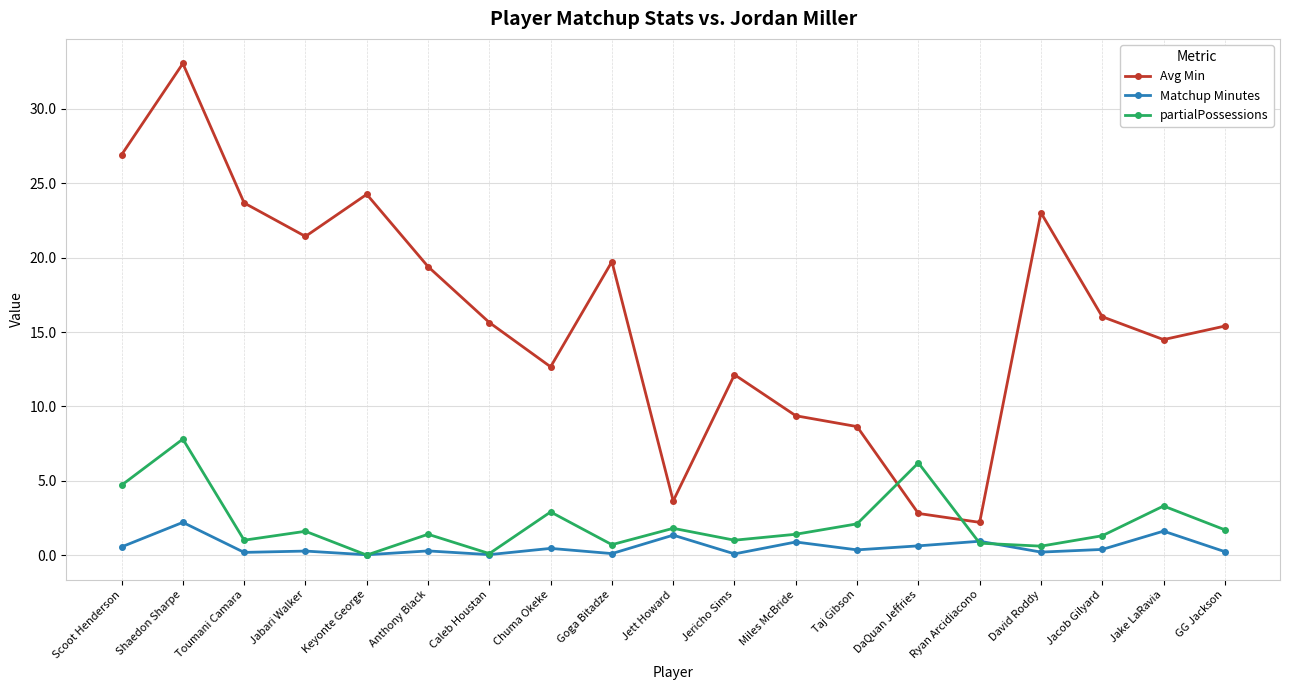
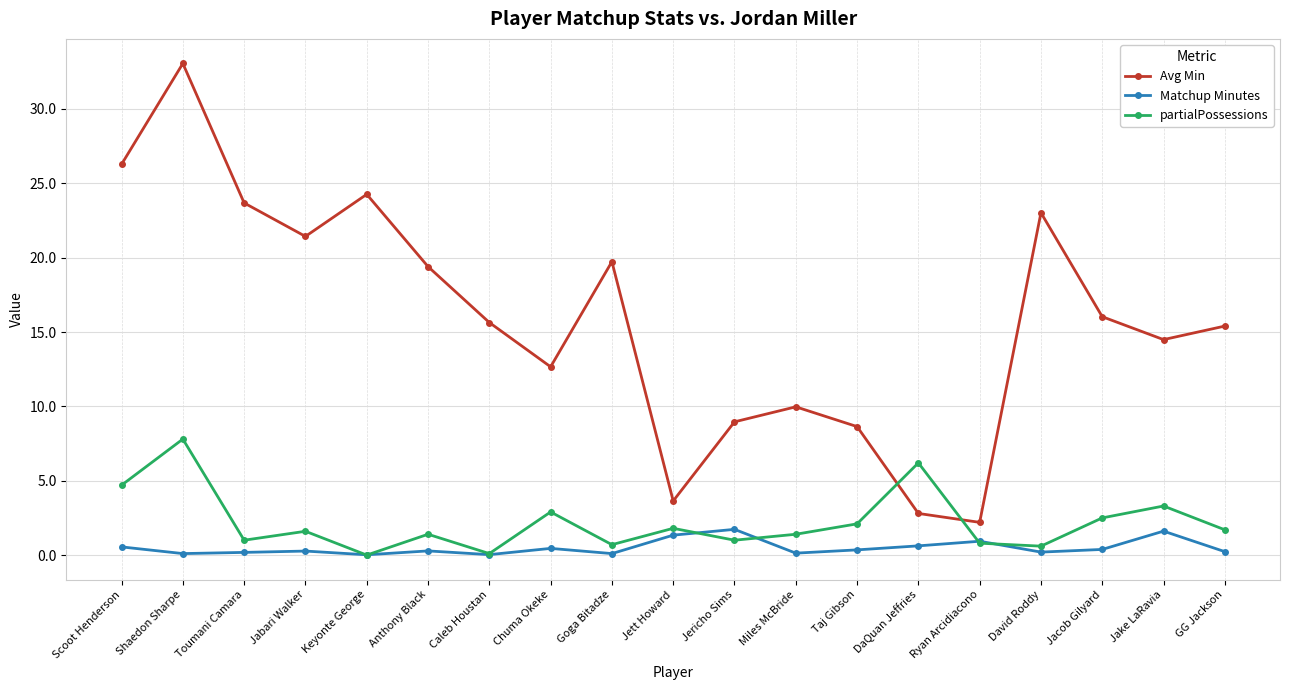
  {
    "Avg Min": {
-     "Scoot Henderson": 26.9,
+     "Scoot Henderson": 26.3,
      "Shaedon Sharpe": 33.1,
      "Toumani Camara": 23.7,
      "Jabari Walker": 21.4,
      "Keyonte George": 24.3,
      "Anthony Black": 19.4,
      "Caleb Houstan": 15.6,
      "Chuma Okeke": 12.7,
      "Goga Bitadze": 19.7,
      "Jett Howard": 3.6,
-     "Jericho Sims": 12.1,
-     "Miles McBride": 9.4,
+     "Jericho Sims": 9.0,
+     "Miles McBride": 10.0,
      "Taj Gibson": 8.6,
      "DaQuan Jeffries": 2.8,
      "Ryan Arcidiacono": 2.2,
      "David Roddy": 23.0,
      "Jacob Gilyard": 16.0,
      "Jake LaRavia": 14.5,
      "GG Jackson": 15.4
    },
    "Matchup Minutes": {
      "Scoot Henderson": 0.6,
-     "Shaedon Sharpe": 2.2,
+     "Shaedon Sharpe": 0.1,
      "Toumani Camara": 0.2,
      "Jabari Walker": 0.3,
      "Anthony Black": 0.3,
      "Chuma Okeke": 0.5,
      "Goga Bitadze": 0.1,
      "Jett Howard": 1.3,
-     "Jericho Sims": 0.1,
-     "Miles McBride": 0.9,
+     "Jericho Sims": 1.7,
+     "Miles McBride": 0.1,
      "Taj Gibson": 0.4,
      "DaQuan Jeffries": 0.6,
      "David Roddy": 0.2,
      "Jacob Gilyard": 0.4,
      "Jake LaRavia": 1.6,
      "GG Jackson": 0.2
    },
    "partialPossessions": {
      "Scoot Henderson": 4.7,
      "Shaedon Sharpe": 7.8,
      "Toumani Camara": 1.0,
      "Jabari Walker": 1.6,
      "Anthony Black": 1.4,
      "Chuma Okeke": 2.9,
      "Goga Bitadze": 0.7,
      "Jett Howard": 1.8,
      "Jericho Sims": 1.0,
      "Miles McBride": 1.4,
      "Taj Gibson": 2.1,
      "DaQuan Jeffries": 6.2,
      "David Roddy": 0.6,
-     "Jacob Gilyard": 1.3,
+     "Jacob Gilyard": 2.5,
      "Jake LaRavia": 3.3,
      "GG Jackson": 1.7
    }
  }
